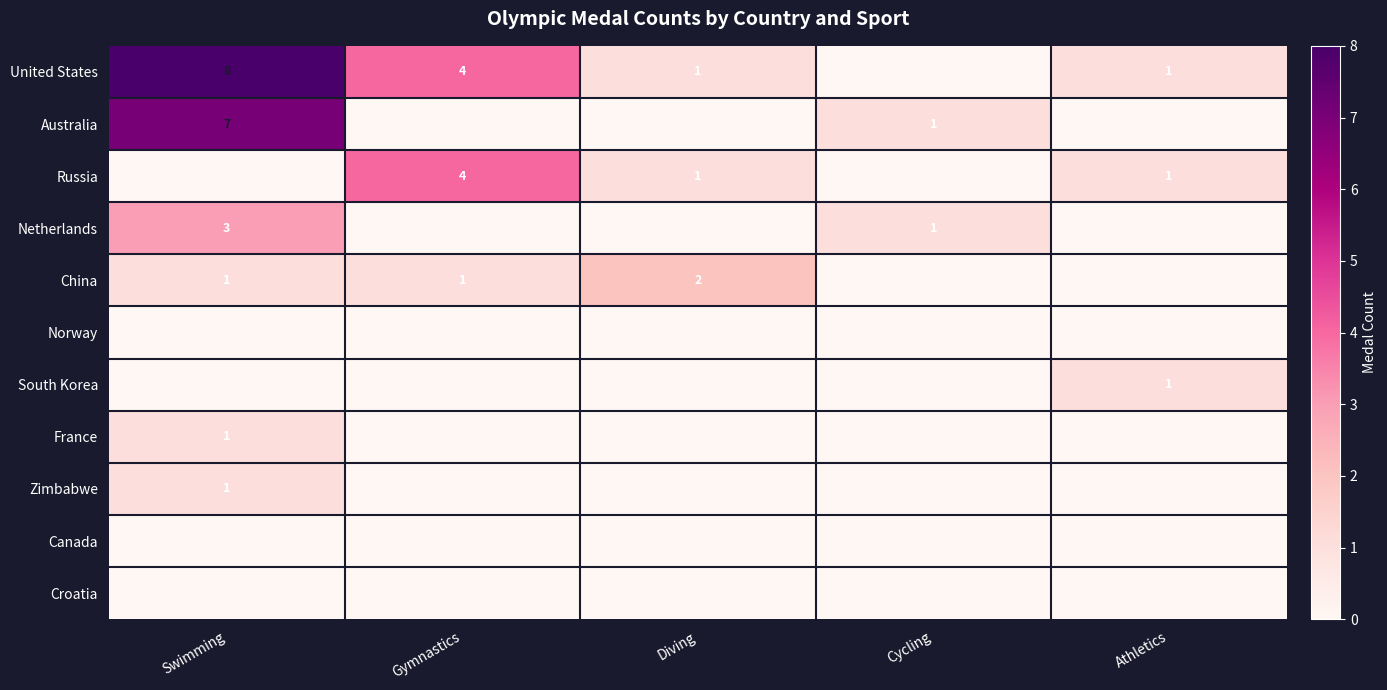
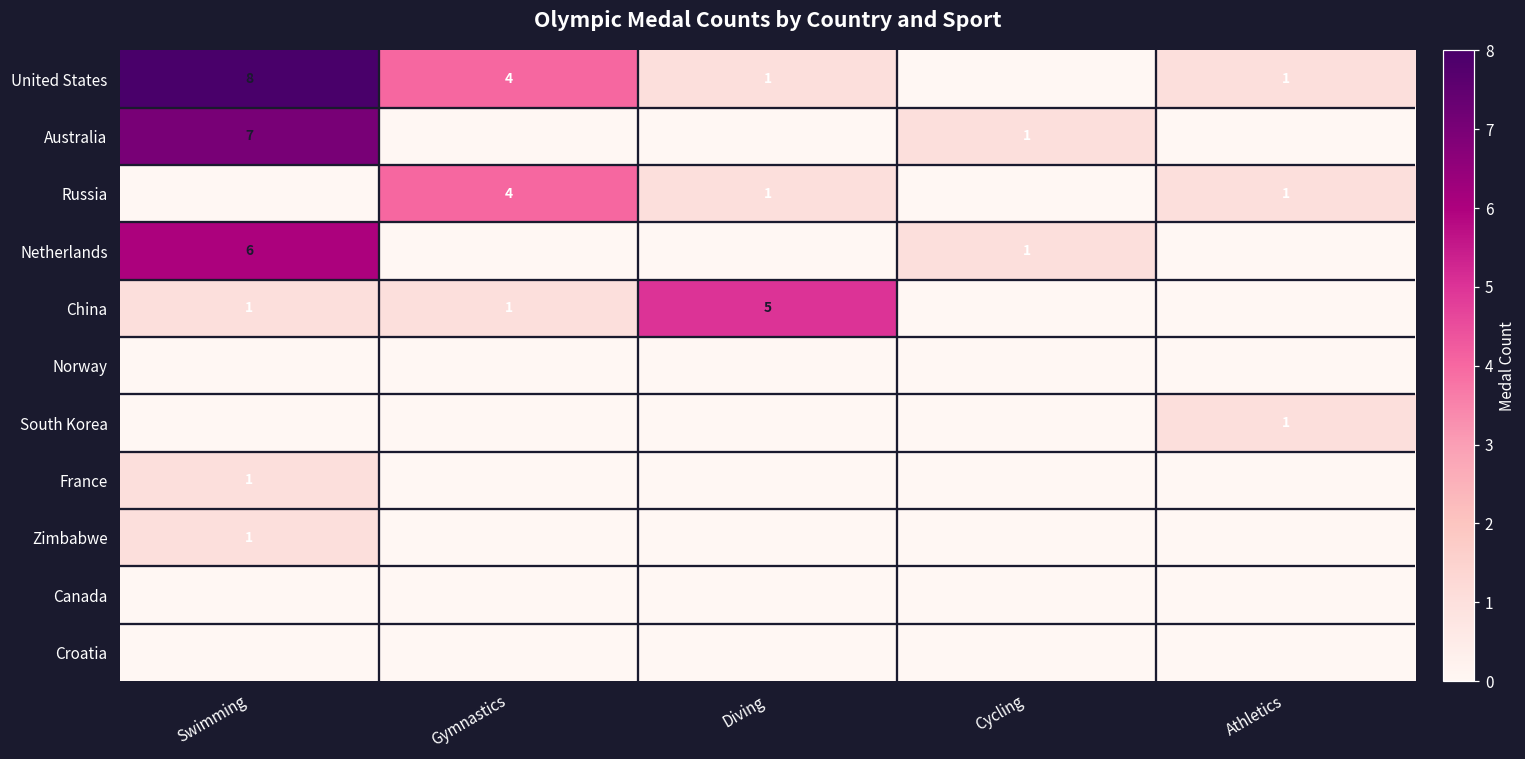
  {
    "United States": {
      "Swimming": 8,
      "Gymnastics": 4
    },
    "Australia": {
      "Swimming": 7
    },
    "Russia": {
      "Gymnastics": 4
    },
    "Netherlands": {
-     "Swimming": 3
+     "Swimming": 6
    },
    "China": {
-     "Diving": 2
+     "Diving": 5
    }
  }
